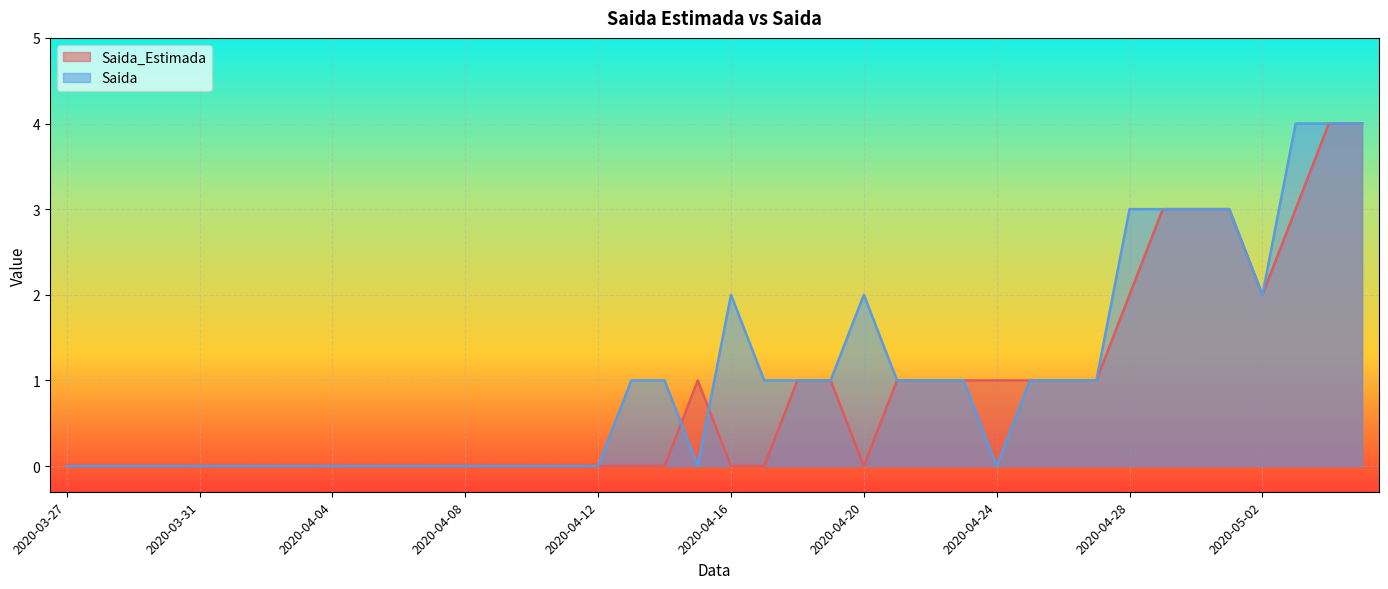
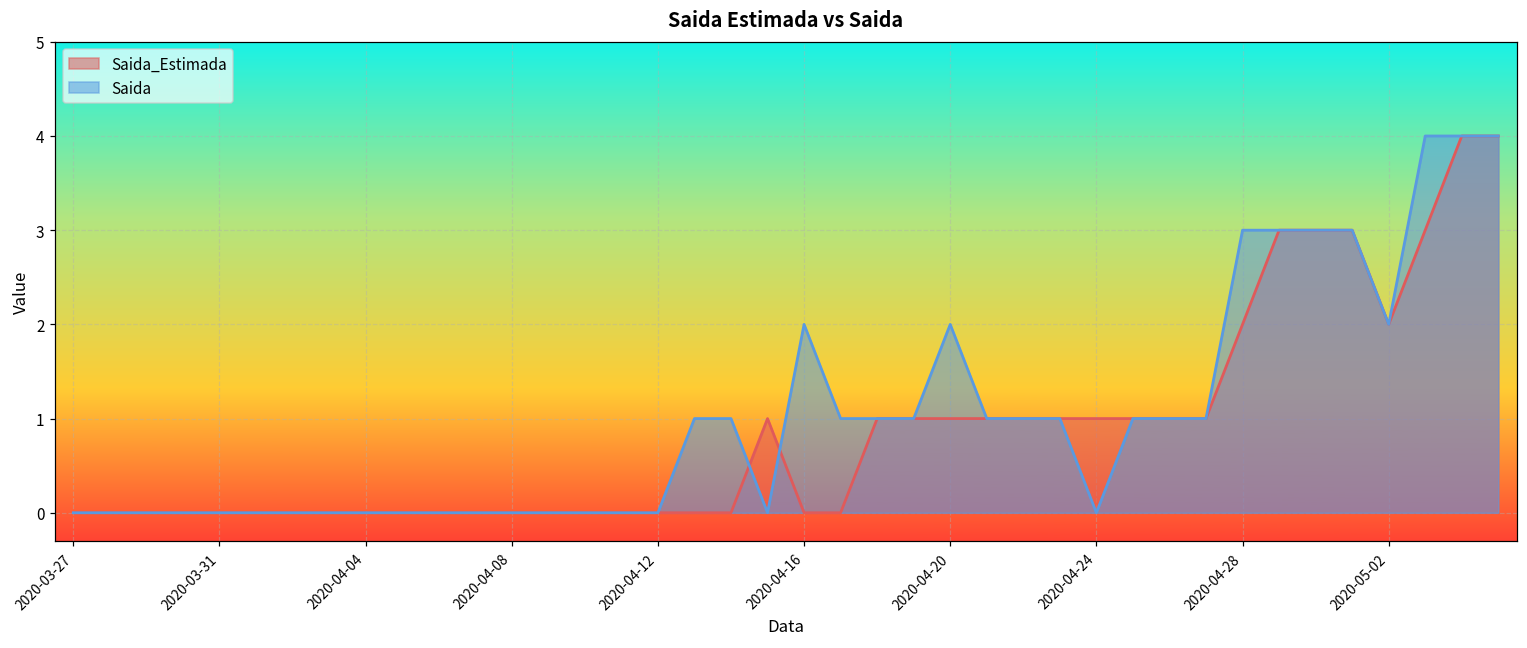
  {
    "Saida_Estimada": {
      "2020-04-16": 0,
-     "2020-04-20": 0,
+     "2020-04-20": 1,
      "2020-04-24": 1,
      "2020-04-28": 2
    },
    "Saida": {
      "2020-04-16": 2,
      "2020-04-20": 2,
      "2020-04-24": 0,
      "2020-04-28": 3
    }
  }
